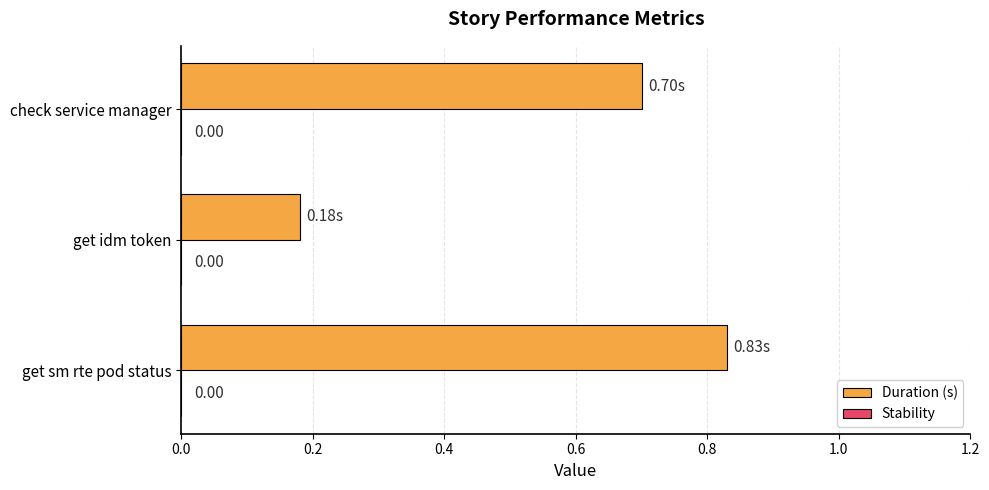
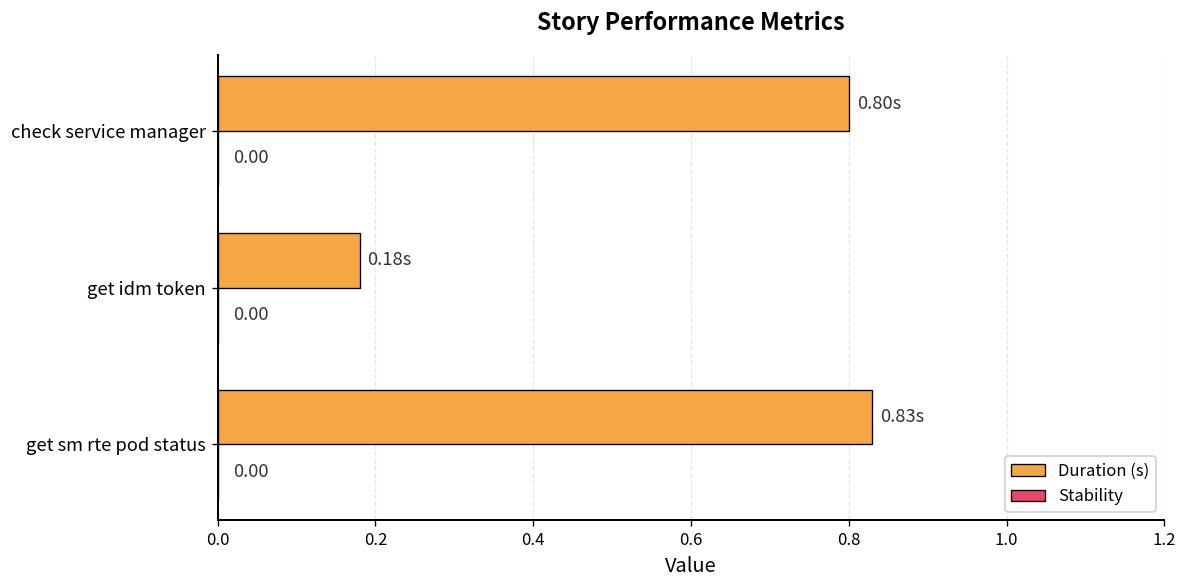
  {
    "Duration (s)": {
-     "check service manager": "0.70s",
+     "check service manager": "0.80s",
      "get idm token": "0.18s",
      "get sm rte pod status": "0.83s"
    },
    "Stability": {
      "check service manager": "0.00",
      "get idm token": "0.00",
      "get sm rte pod status": "0.00"
    }
  }
